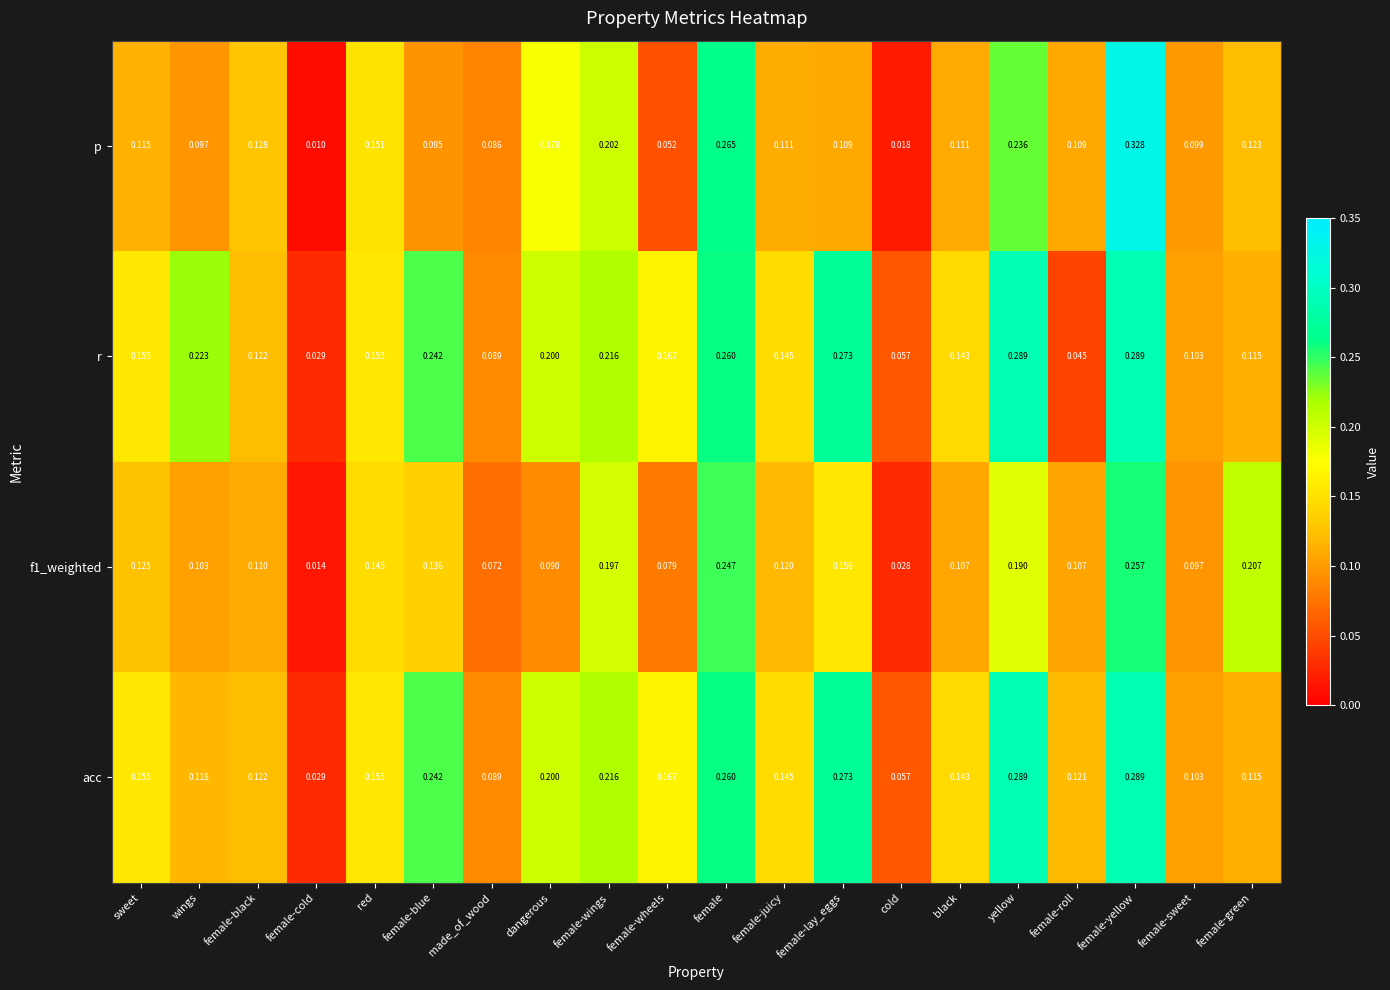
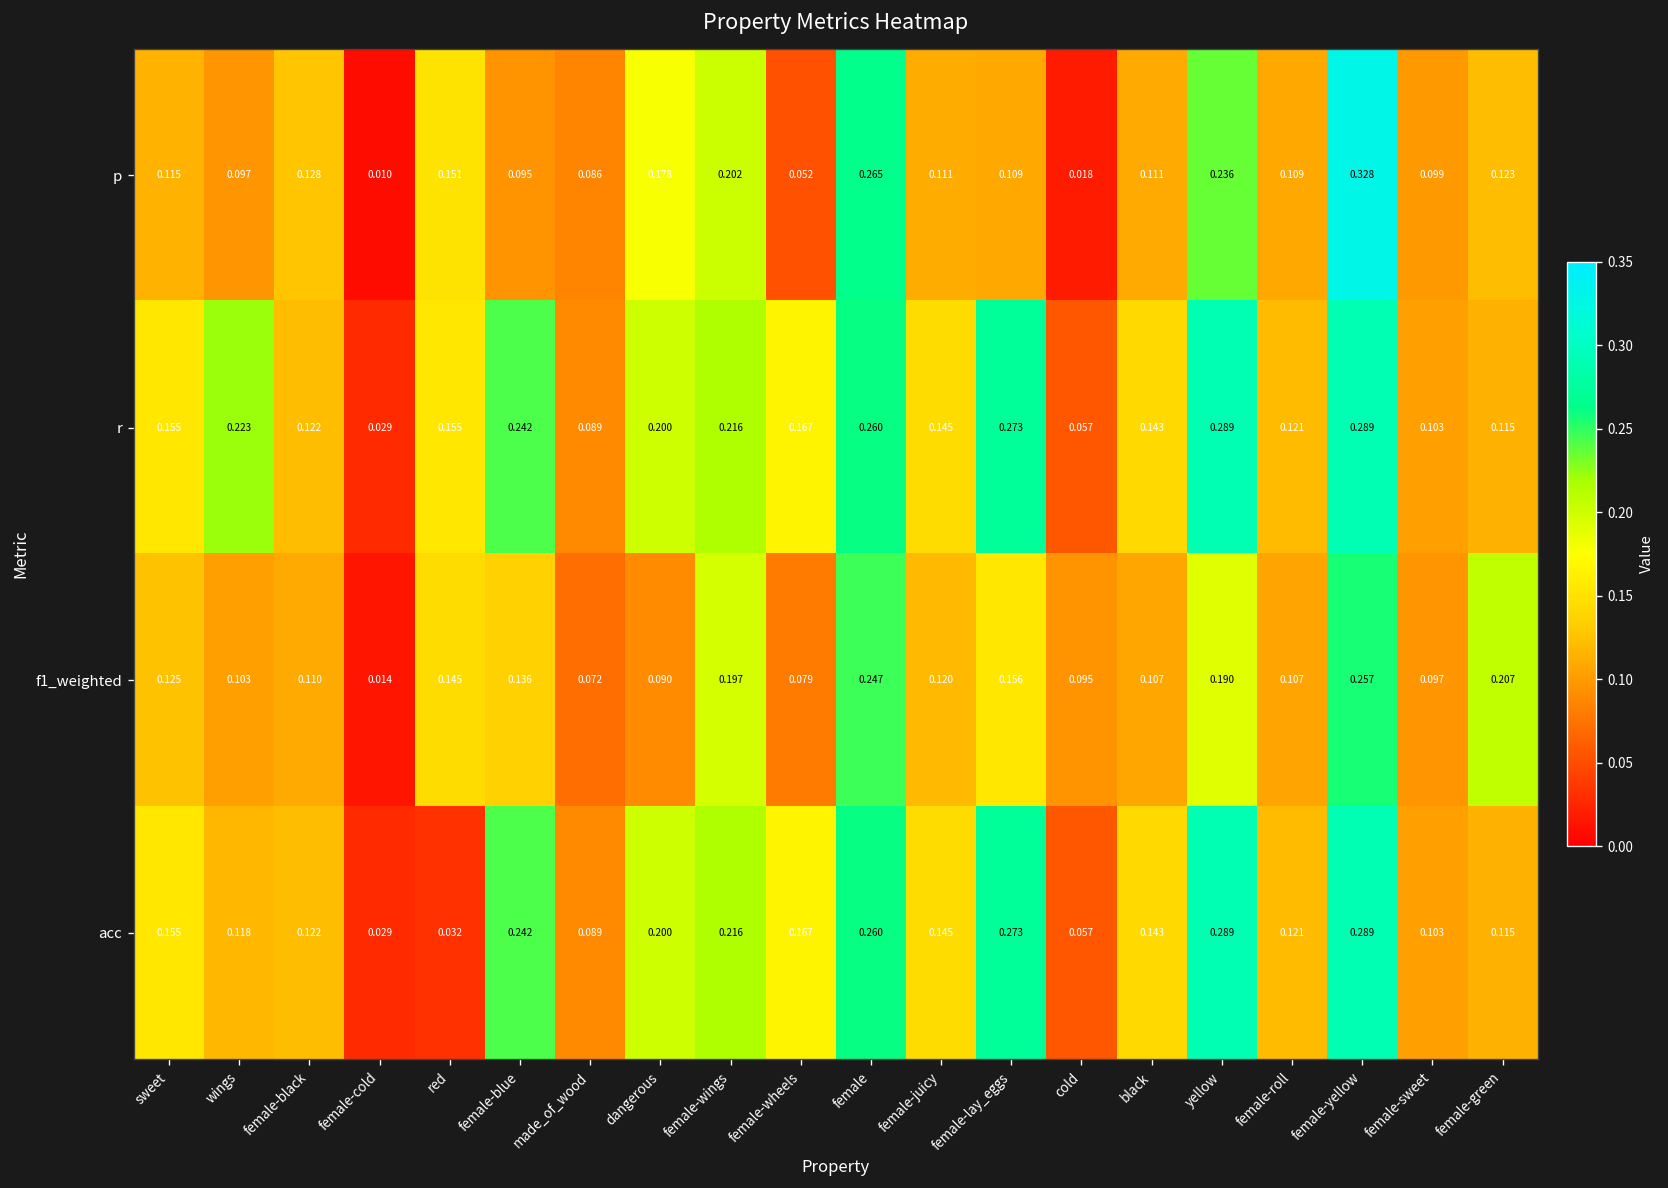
  {
    "p": {
      "sweet": 0.115,
      "wings": 0.097,
      "female-black": 0.128,
      "female-cold": 0.010,
      "red": 0.151,
      "female-blue": 0.095,
      "made_of_wood": 0.086,
      "dangerous": 0.178,
      "female-wings": 0.202,
      "female-wheels": 0.052,
      "female": 0.265,
      "female-juicy": 0.111,
      "female-lay_eggs": 0.109,
      "cold": 0.018,
      "black": 0.111,
      "yellow": 0.236,
      "female-roll": 0.109,
      "female-yellow": 0.328,
      "female-sweet": 0.099,
      "female-green": 0.123
    },
    "r": {
      "sweet": 0.155,
      "wings": 0.223,
      "female-black": 0.122,
      "female-cold": 0.029,
      "red": 0.155,
      "female-blue": 0.242,
      "made_of_wood": 0.089,
      "dangerous": 0.200,
      "female-wings": 0.216,
      "female-wheels": 0.167,
      "female": 0.260,
      "female-juicy": 0.145,
      "female-lay_eggs": 0.273,
      "cold": 0.057,
      "black": 0.143,
      "yellow": 0.289,
-     "female-roll": 0.045,
+     "female-roll": 0.121,
      "female-yellow": 0.289,
      "female-sweet": 0.103,
      "female-green": 0.115
    },
    "f1_weighted": {
      "sweet": 0.125,
      "wings": 0.103,
      "female-black": 0.110,
      "female-cold": 0.014,
      "red": 0.145,
      "female-blue": 0.136,
      "made_of_wood": 0.072,
      "dangerous": 0.090,
      "female-wings": 0.197,
      "female-wheels": 0.079,
      "female": 0.247,
      "female-juicy": 0.120,
      "female-lay_eggs": 0.156,
-     "cold": 0.028,
+     "cold": 0.095,
      "black": 0.107,
      "yellow": 0.190,
      "female-roll": 0.107,
      "female-yellow": 0.257,
      "female-sweet": 0.097,
      "female-green": 0.207
    },
    "acc": {
      "sweet": 0.155,
      "wings": 0.118,
      "female-black": 0.122,
      "female-cold": 0.029,
-     "red": 0.155,
+     "red": 0.032,
      "female-blue": 0.242,
      "made_of_wood": 0.089,
      "dangerous": 0.200,
      "female-wings": 0.216,
      "female-wheels": 0.167,
      "female": 0.260,
      "female-juicy": 0.145,
      "female-lay_eggs": 0.273,
      "cold": 0.057,
      "black": 0.143,
      "yellow": 0.289,
      "female-roll": 0.121,
      "female-yellow": 0.289,
      "female-sweet": 0.103,
      "female-green": 0.115
    }
  }
